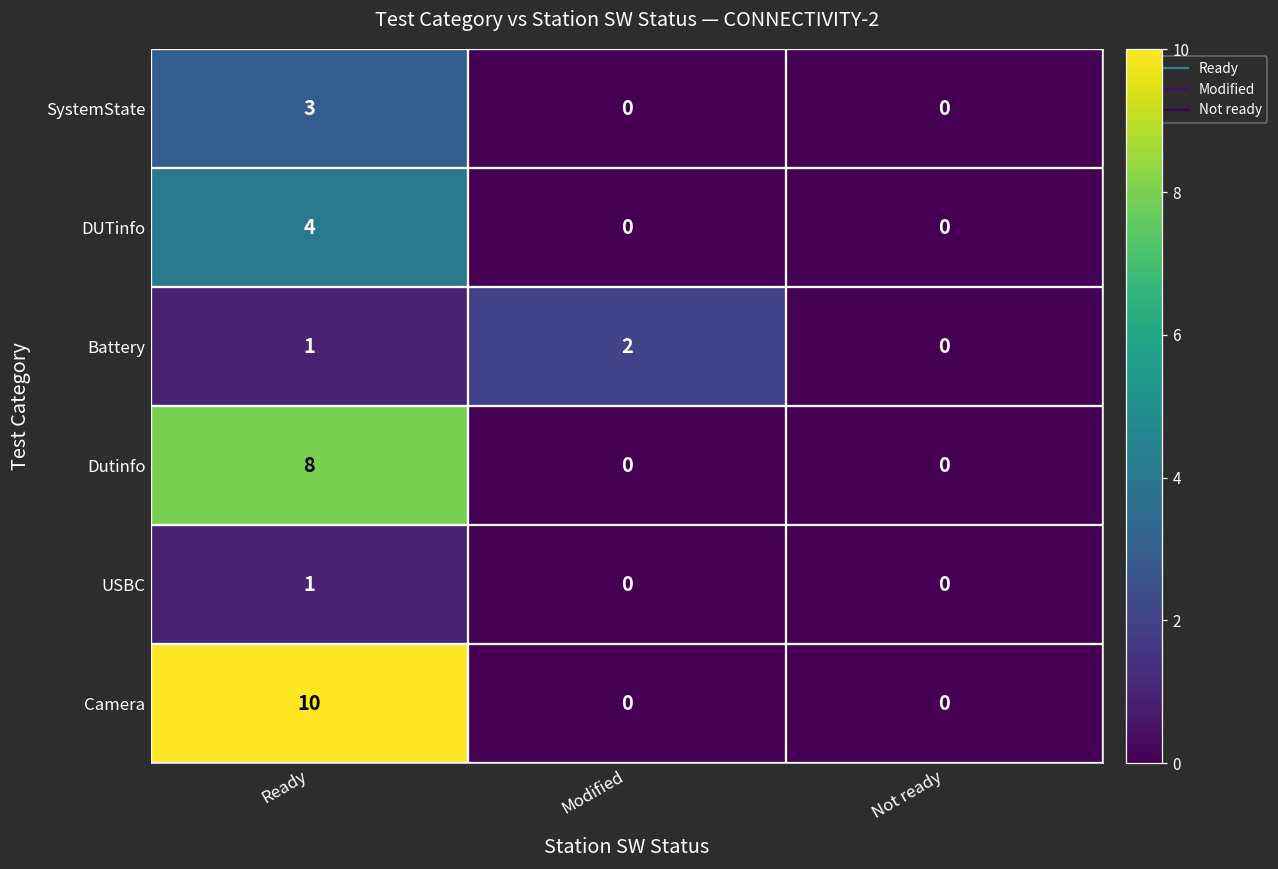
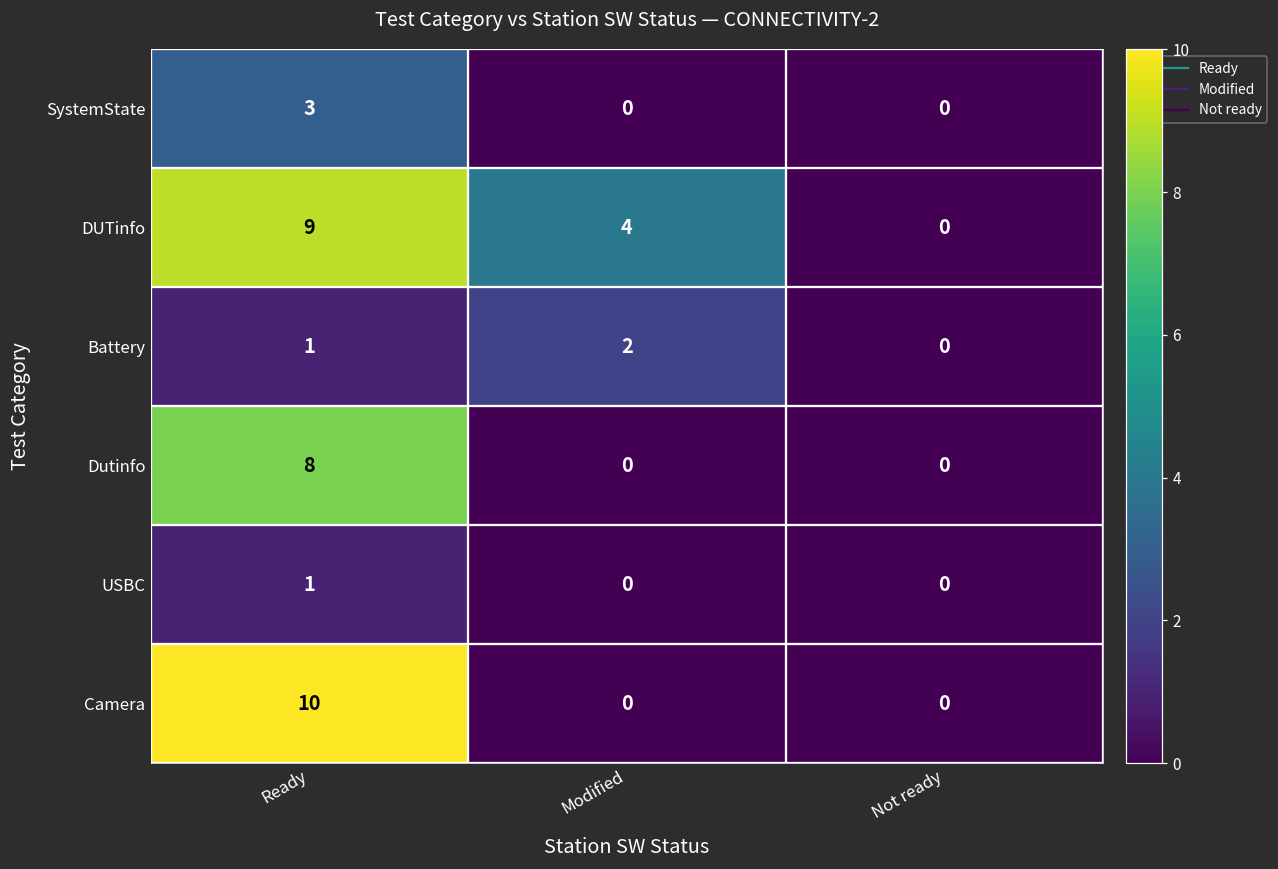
  {
    "SystemState": {
      "Ready": 3,
      "Modified": 0,
      "Not ready": 0
    },
    "DUTinfo": {
-     "Ready": 4,
-     "Modified": 0,
+     "Ready": 9,
+     "Modified": 4,
      "Not ready": 0
    },
    "Battery": {
      "Ready": 1,
      "Modified": 2,
      "Not ready": 0
    },
    "Dutinfo": {
      "Ready": 8,
      "Modified": 0,
      "Not ready": 0
    },
    "USBC": {
      "Ready": 1,
      "Modified": 0,
      "Not ready": 0
    },
    "Camera": {
      "Ready": 10,
      "Modified": 0,
      "Not ready": 0
    }
  }
